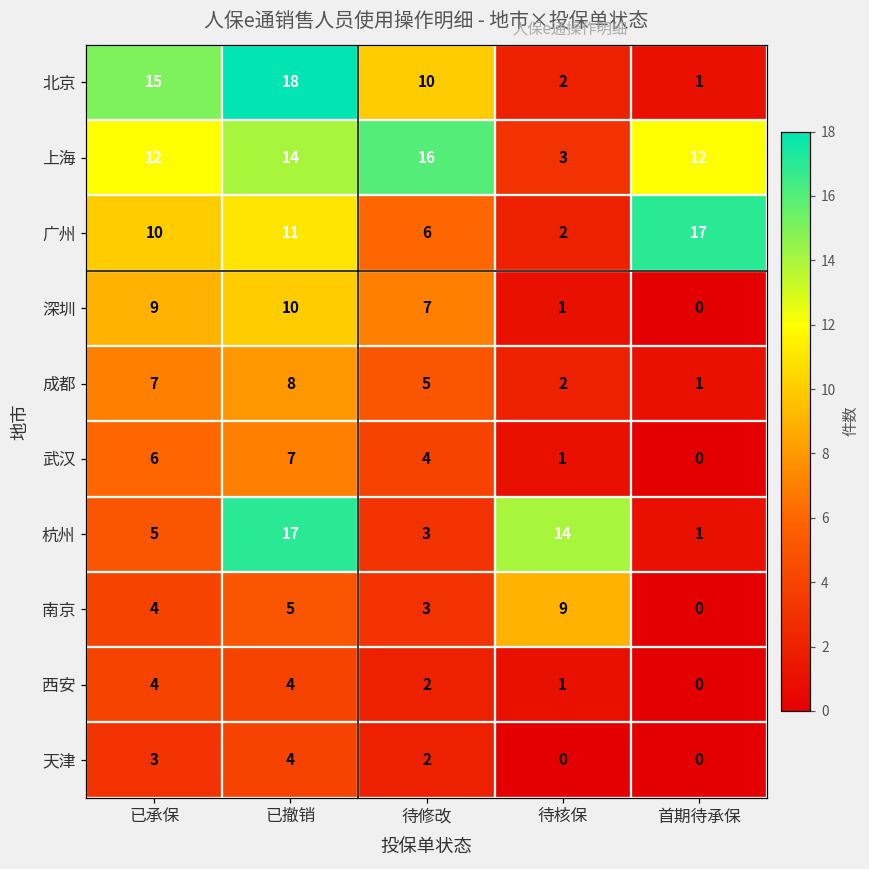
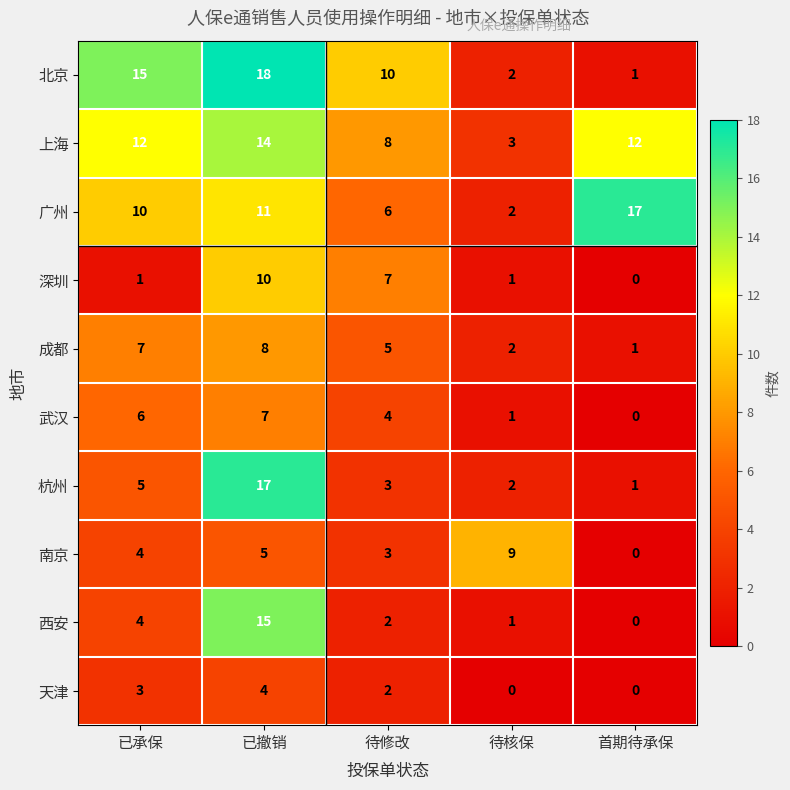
  {
    "北京": {
      "已承保": 15,
      "已撤销": 18,
      "待修改": 10,
      "待核保": 2,
      "首期待承保": 1
    },
    "上海": {
      "已承保": 12,
      "已撤销": 14,
-     "待修改": 16,
+     "待修改": 8,
      "待核保": 3,
      "首期待承保": 12
    },
    "广州": {
      "已承保": 10,
      "已撤销": 11,
      "待修改": 6,
      "待核保": 2,
      "首期待承保": 17
    },
    "深圳": {
-     "已承保": 9,
+     "已承保": 1,
      "已撤销": 10,
      "待修改": 7,
      "待核保": 1,
      "首期待承保": 0
    },
    "成都": {
      "已承保": 7,
      "已撤销": 8,
      "待修改": 5,
      "待核保": 2,
      "首期待承保": 1
    },
    "武汉": {
      "已承保": 6,
      "已撤销": 7,
      "待修改": 4,
      "待核保": 1,
      "首期待承保": 0
    },
    "杭州": {
      "已承保": 5,
      "已撤销": 17,
      "待修改": 3,
-     "待核保": 14,
+     "待核保": 2,
      "首期待承保": 1
    },
    "南京": {
      "已承保": 4,
      "已撤销": 5,
      "待修改": 3,
      "待核保": 9,
      "首期待承保": 0
    },
    "西安": {
      "已承保": 4,
-     "已撤销": 4,
+     "已撤销": 15,
      "待修改": 2,
      "待核保": 1,
      "首期待承保": 0
    },
    "天津": {
      "已承保": 3,
      "已撤销": 4,
      "待修改": 2,
      "待核保": 0,
      "首期待承保": 0
    }
  }
